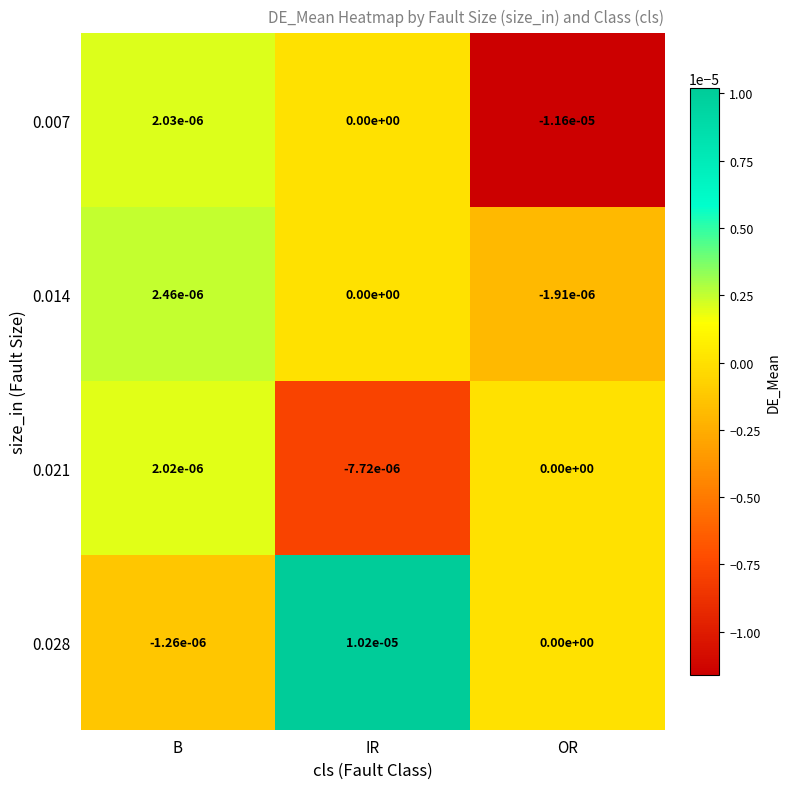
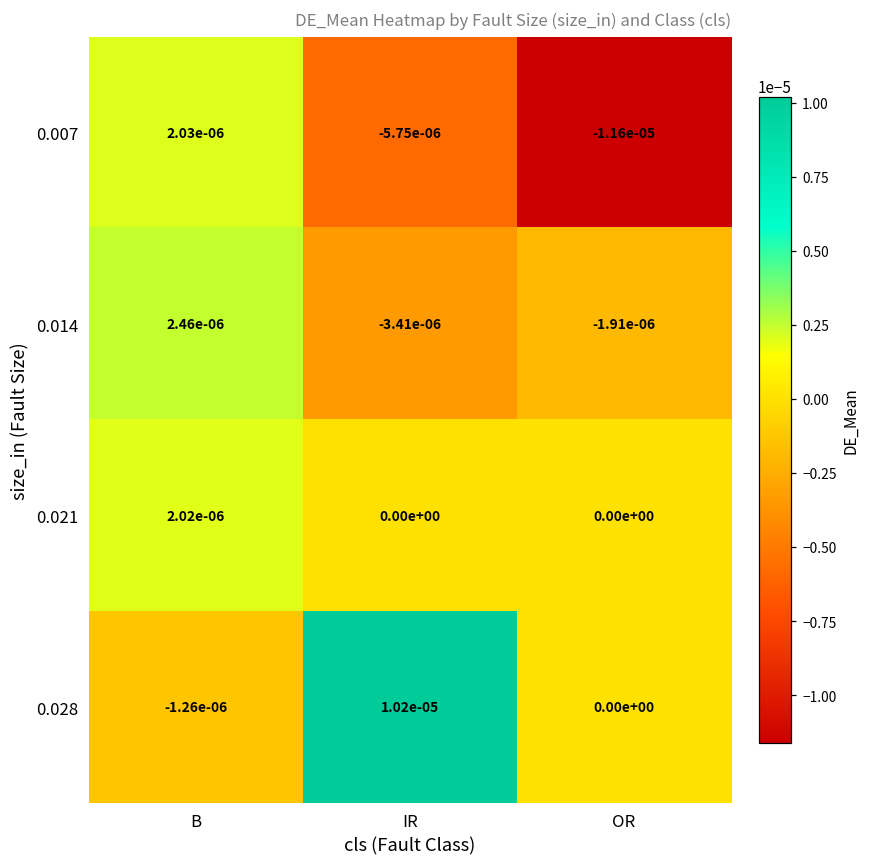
  {
    "0.007": {
      "B": "2.03e-06",
-     "IR": "0.00e+00",
+     "IR": "-5.75e-06",
      "OR": "-1.16e-05"
    },
    "0.014": {
      "B": "2.46e-06",
-     "IR": "0.00e+00",
+     "IR": "-3.41e-06",
      "OR": "-1.91e-06"
    },
    "0.021": {
      "B": "2.02e-06",
-     "IR": "-7.72e-06",
+     "IR": "0.00e+00",
      "OR": "0.00e+00"
    },
    "0.028": {
      "B": "-1.26e-06",
      "IR": "1.02e-05",
      "OR": "0.00e+00"
    }
  }
